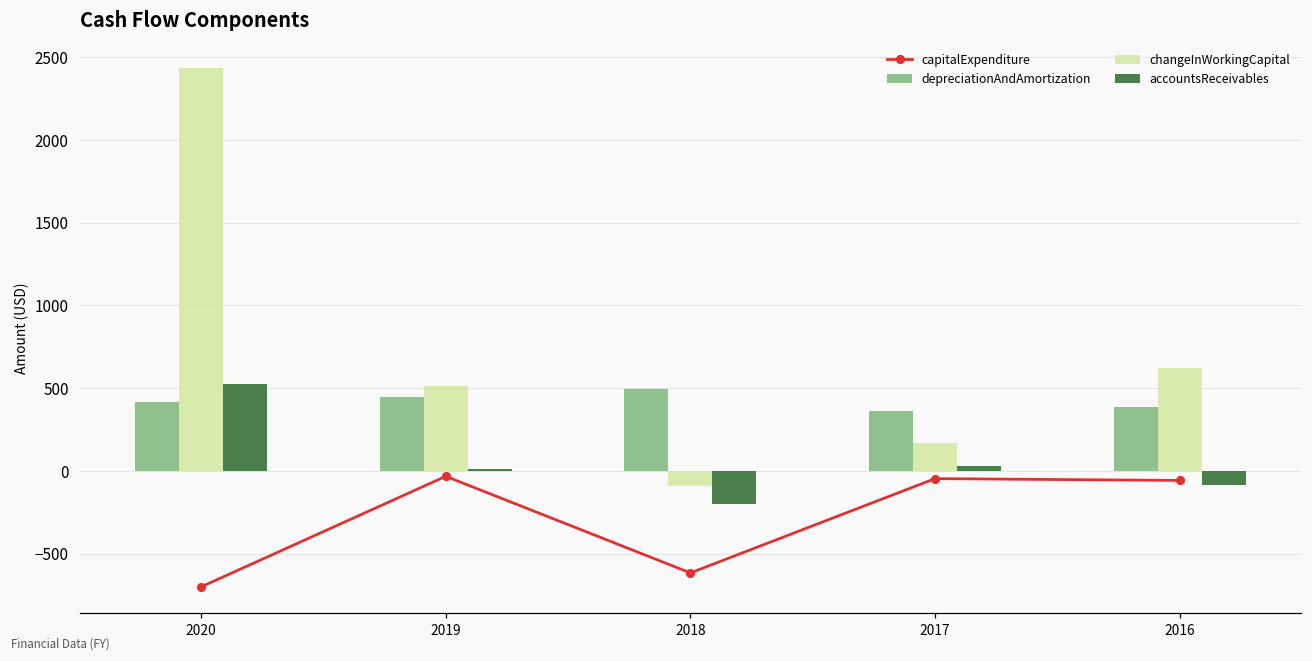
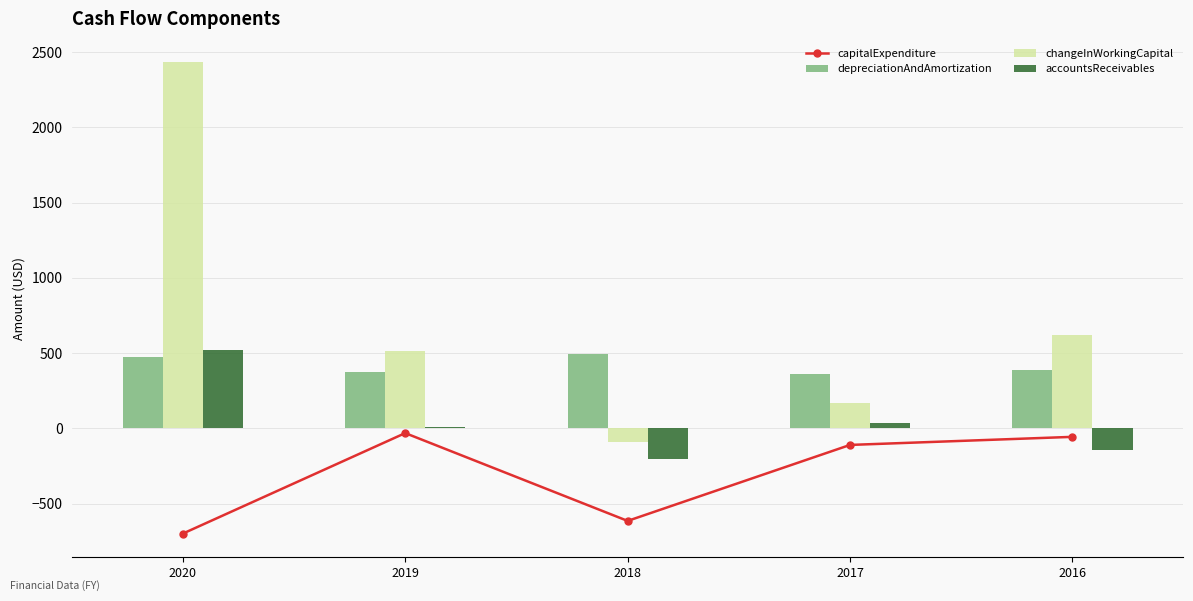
  {
    "depreciationAndAmortization": {
-     "2020": 420,
-     "2019": 450,
+     "2020": 470,
+     "2019": 370,
      "2018": 490,
      "2017": 360,
      "2016": 390
    },
    "capitalExpenditure": {
      "2020": -700,
      "2019": -30,
      "2018": -620,
-     "2017": -50,
+     "2017": -110,
      "2016": -60
    },
    "changeInWorkingCapital": {
      "2020": 2430,
      "2019": 520,
      "2018": -90,
      "2017": 170,
      "2016": 620
    },
    "accountsReceivables": {
      "2020": 520,
      "2018": -200,
      "2017": 30,
-     "2016": -90
+     "2016": -140
    }
  }
